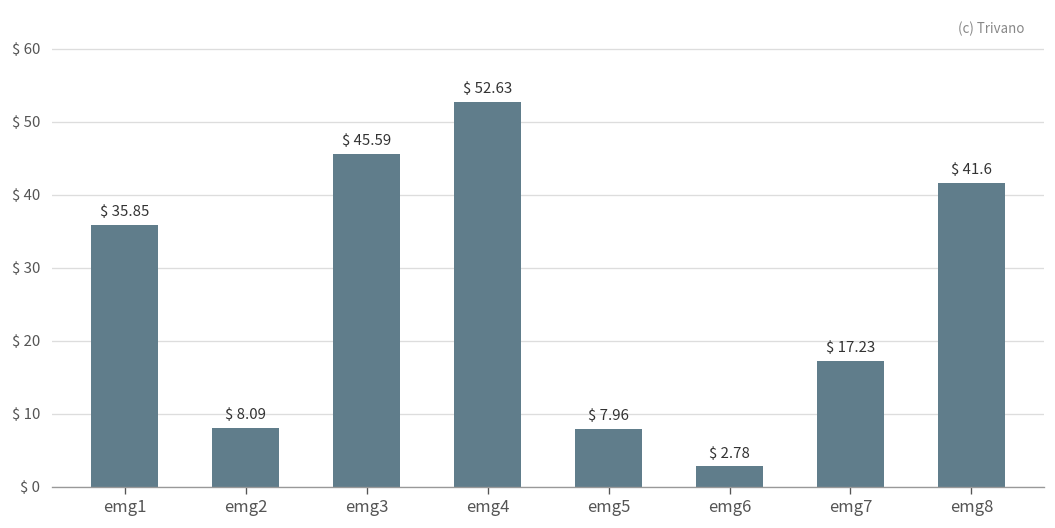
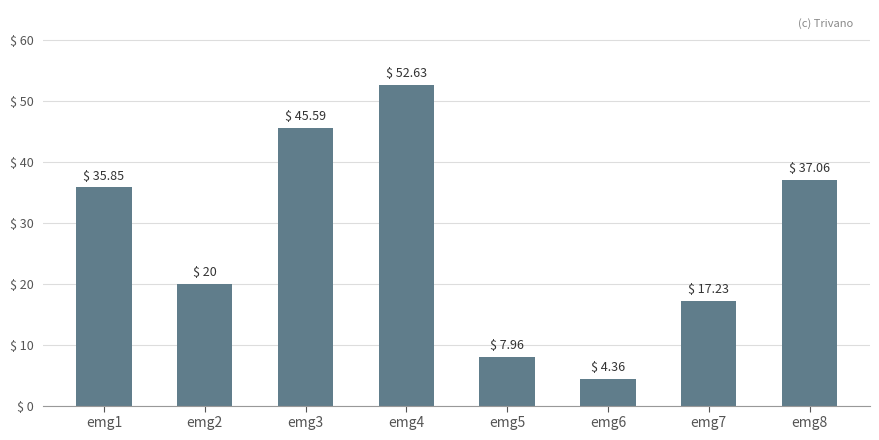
  {
    "emg1": 35.85,
-   "emg2": 8.09,
+   "emg2": 20,
    "emg3": 45.59,
    "emg4": 52.63,
    "emg5": 7.96,
-   "emg6": 2.78,
+   "emg6": 4.36,
    "emg7": 17.23,
-   "emg8": 41.6
+   "emg8": 37.06
  }
